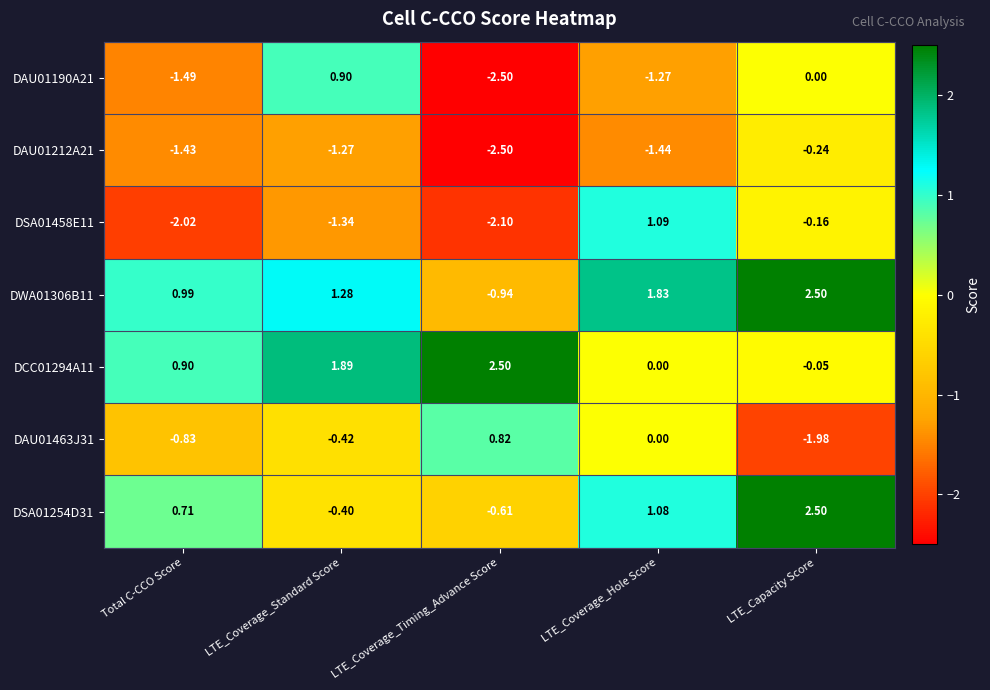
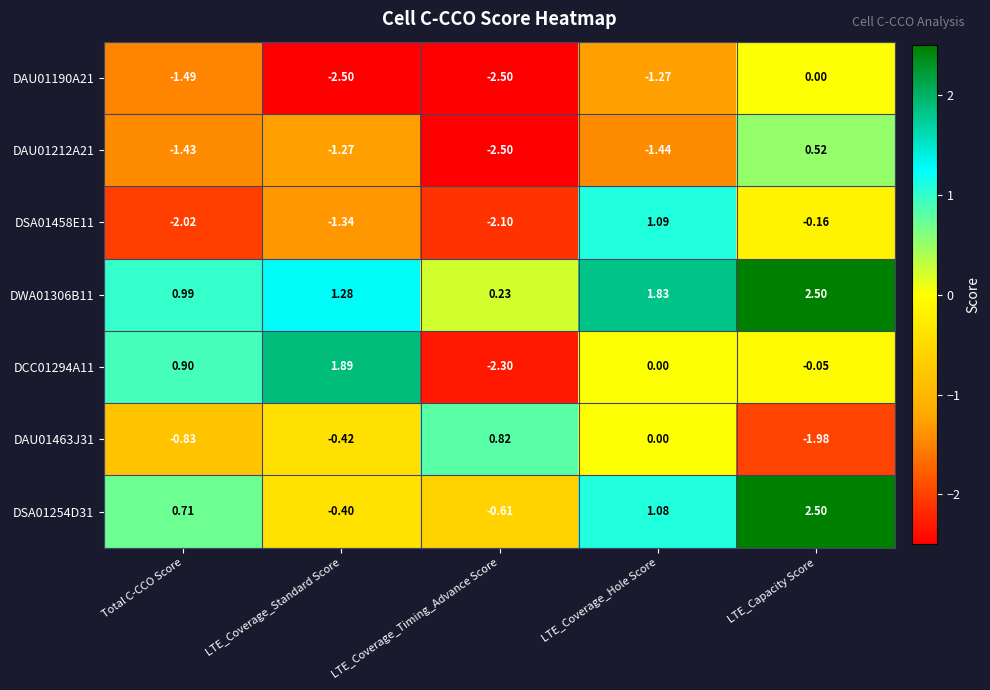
  {
    "DAU01190A21": {
      "Total C-CCO Score": -1.49,
-     "LTE_Coverage_Standard Score": 0.90,
+     "LTE_Coverage_Standard Score": -2.50,
      "LTE_Coverage_Timing_Advance Score": -2.50,
      "LTE_Coverage_Hole Score": -1.27,
      "LTE_Capacity Score": 0.00
    },
    "DAU01212A21": {
      "Total C-CCO Score": -1.43,
      "LTE_Coverage_Standard Score": -1.27,
      "LTE_Coverage_Timing_Advance Score": -2.50,
      "LTE_Coverage_Hole Score": -1.44,
-     "LTE_Capacity Score": -0.24
+     "LTE_Capacity Score": 0.52
    },
    "DSA01458E11": {
      "Total C-CCO Score": -2.02,
      "LTE_Coverage_Standard Score": -1.34,
      "LTE_Coverage_Timing_Advance Score": -2.10,
      "LTE_Coverage_Hole Score": 1.09,
      "LTE_Capacity Score": -0.16
    },
    "DWA01306B11": {
      "Total C-CCO Score": 0.99,
      "LTE_Coverage_Standard Score": 1.28,
-     "LTE_Coverage_Timing_Advance Score": -0.94,
+     "LTE_Coverage_Timing_Advance Score": 0.23,
      "LTE_Coverage_Hole Score": 1.83,
      "LTE_Capacity Score": 2.50
    },
    "DCC01294A11": {
      "Total C-CCO Score": 0.90,
      "LTE_Coverage_Standard Score": 1.89,
-     "LTE_Coverage_Timing_Advance Score": 2.50,
+     "LTE_Coverage_Timing_Advance Score": -2.30,
      "LTE_Coverage_Hole Score": 0.00,
      "LTE_Capacity Score": -0.05
    },
    "DAU01463J31": {
      "Total C-CCO Score": -0.83,
      "LTE_Coverage_Standard Score": -0.42,
      "LTE_Coverage_Timing_Advance Score": 0.82,
      "LTE_Coverage_Hole Score": 0.00,
      "LTE_Capacity Score": -1.98
    },
    "DSA01254D31": {
      "Total C-CCO Score": 0.71,
      "LTE_Coverage_Standard Score": -0.40,
      "LTE_Coverage_Timing_Advance Score": -0.61,
      "LTE_Coverage_Hole Score": 1.08,
      "LTE_Capacity Score": 2.50
    }
  }
